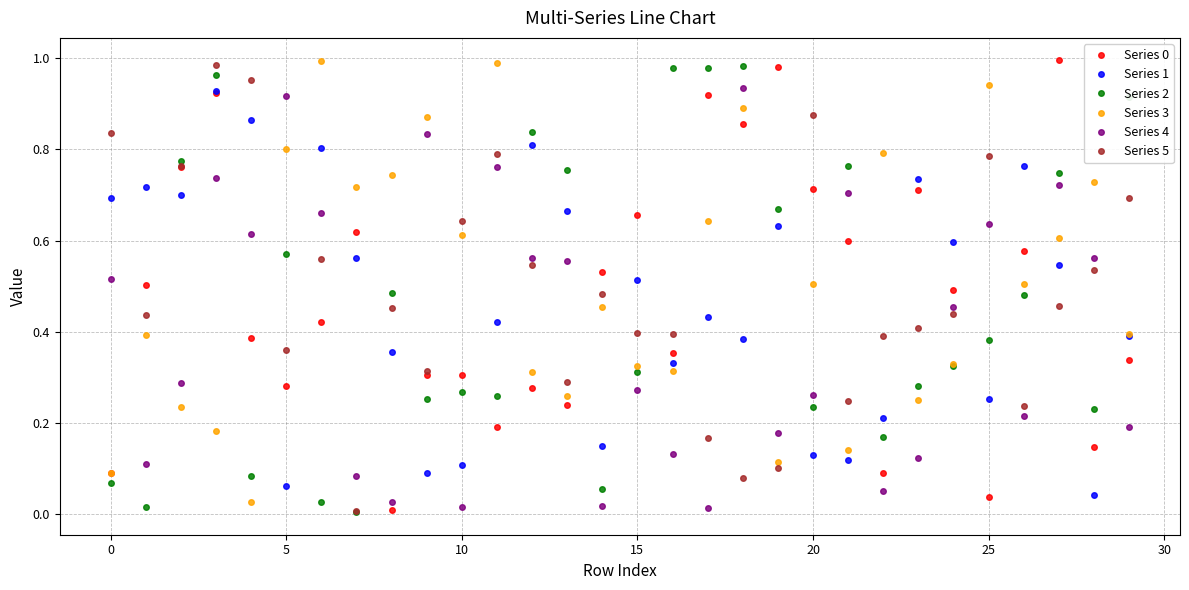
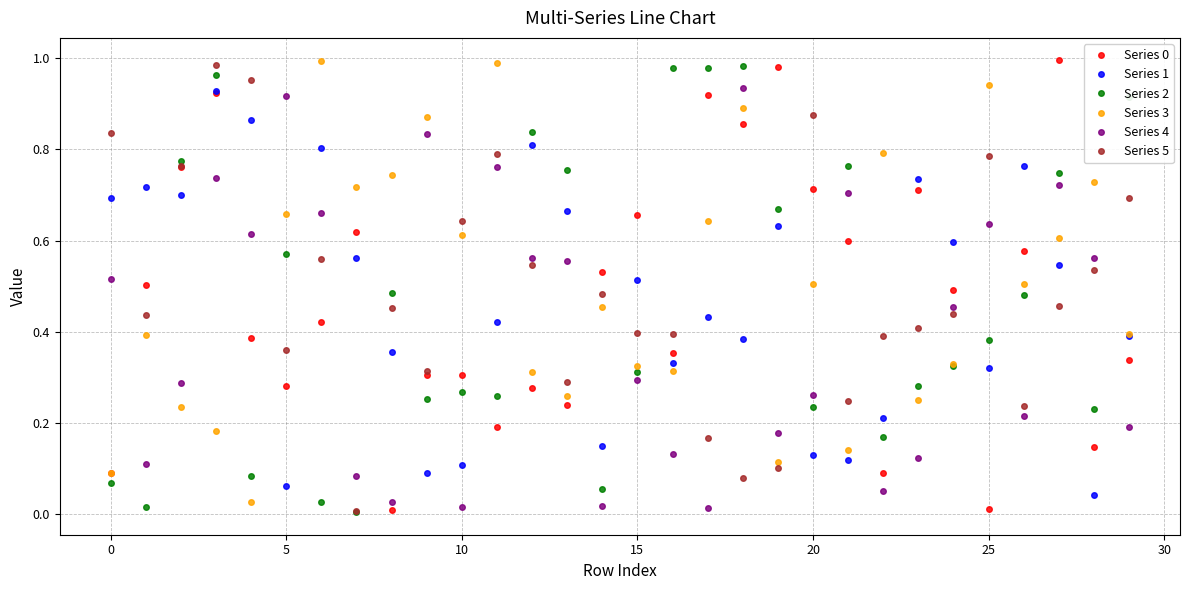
  {
    "Series 0": {
      "5": 0.28,
      "10": 0.30,
      "15": 0.66,
      "20": 0.71,
-     "25": 0.04
+     "25": 0.01
    },
    "Series 1": {
      "0": 0.69,
      "5": 0.06,
      "10": 0.11,
      "15": 0.51,
      "20": 0.13,
-     "25": 0.25
+     "25": 0.32
    },
    "Series 2": {
      "0": 0.07,
      "5": 0.57,
      "10": 0.27,
      "15": 0.31,
      "20": 0.23,
      "25": 0.38
    },
    "Series 3": {
-     "5": 0.80,
+     "5": 0.66,
      "10": 0.61,
      "15": 0.32,
      "20": 0.51,
      "25": 0.94
    },
    "Series 4": {
      "0": 0.52,
      "5": 0.92,
      "10": 0.01,
-     "15": 0.27,
+     "15": 0.29,
      "20": 0.26,
      "25": 0.64
    },
    "Series 5": {
      "0": 0.84,
      "5": 0.36,
      "10": 0.64,
      "15": 0.40,
      "20": 0.88,
      "25": 0.79
    }
  }
